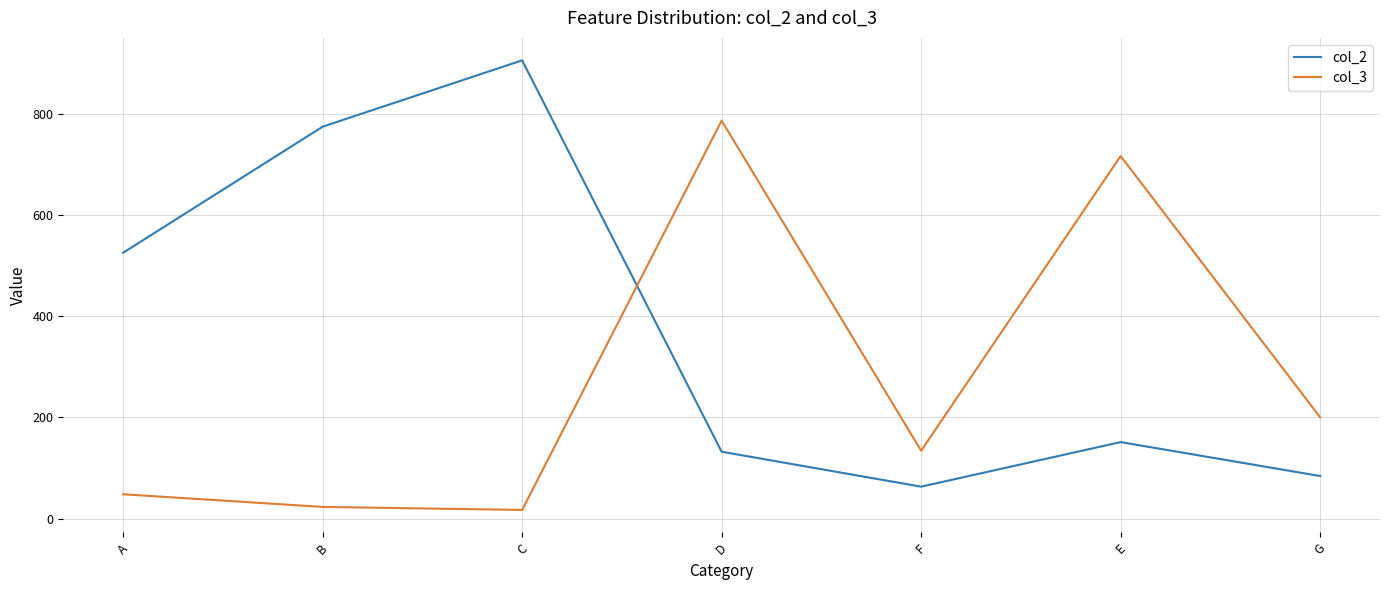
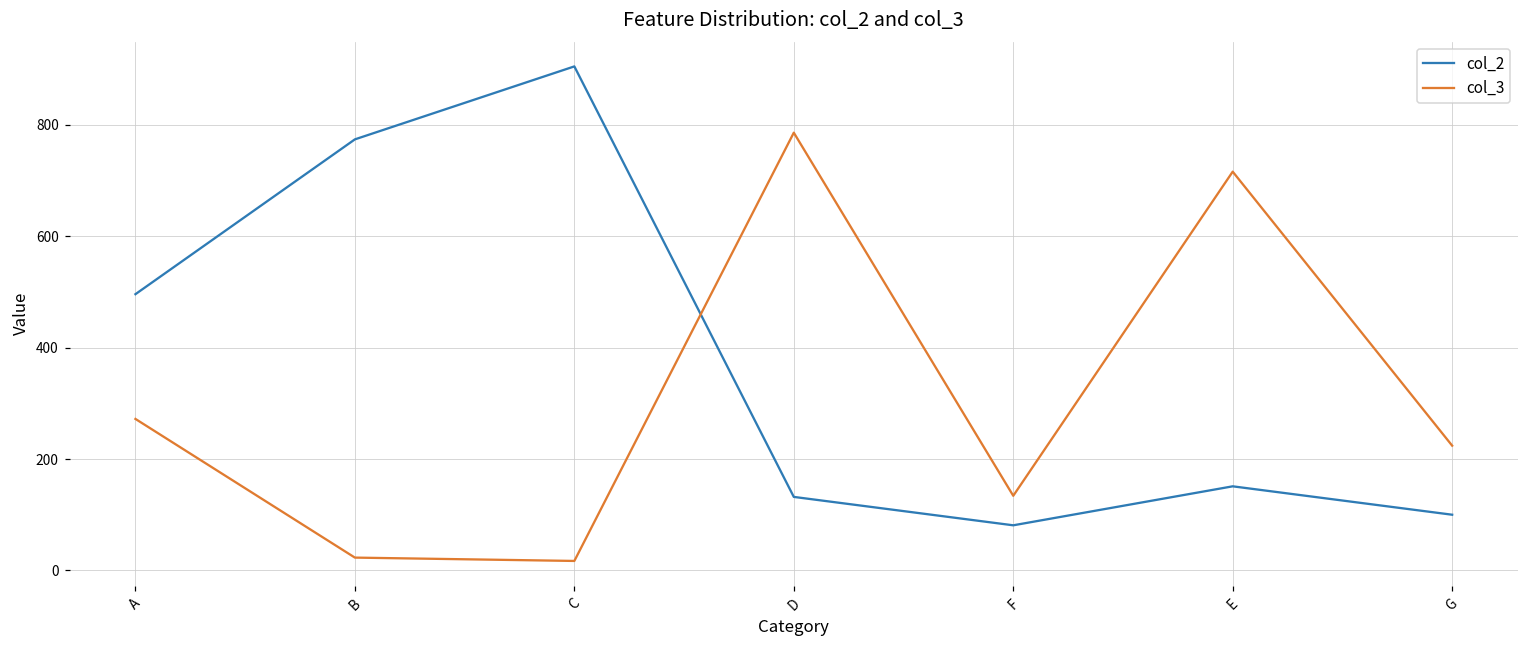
  {
    "col_2": {
-     "A": 530,
+     "A": 500,
      "B": 770,
      "C": 910,
      "D": 130,
-     "F": 60,
+     "F": 80,
      "E": 150,
-     "G": 80
+     "G": 100
    },
    "col_3": {
-     "A": 50,
+     "A": 270,
      "B": 20,
      "C": 20,
      "D": 790,
      "F": 130,
      "E": 720,
-     "G": 200
+     "G": 220
    }
  }
